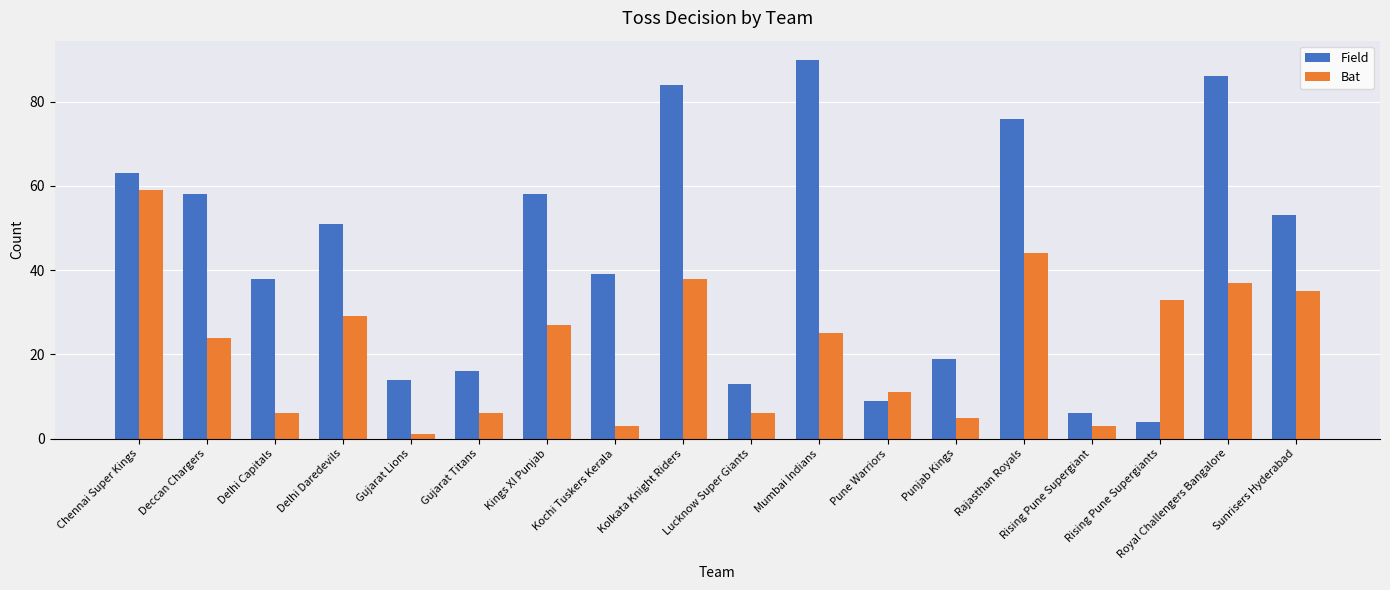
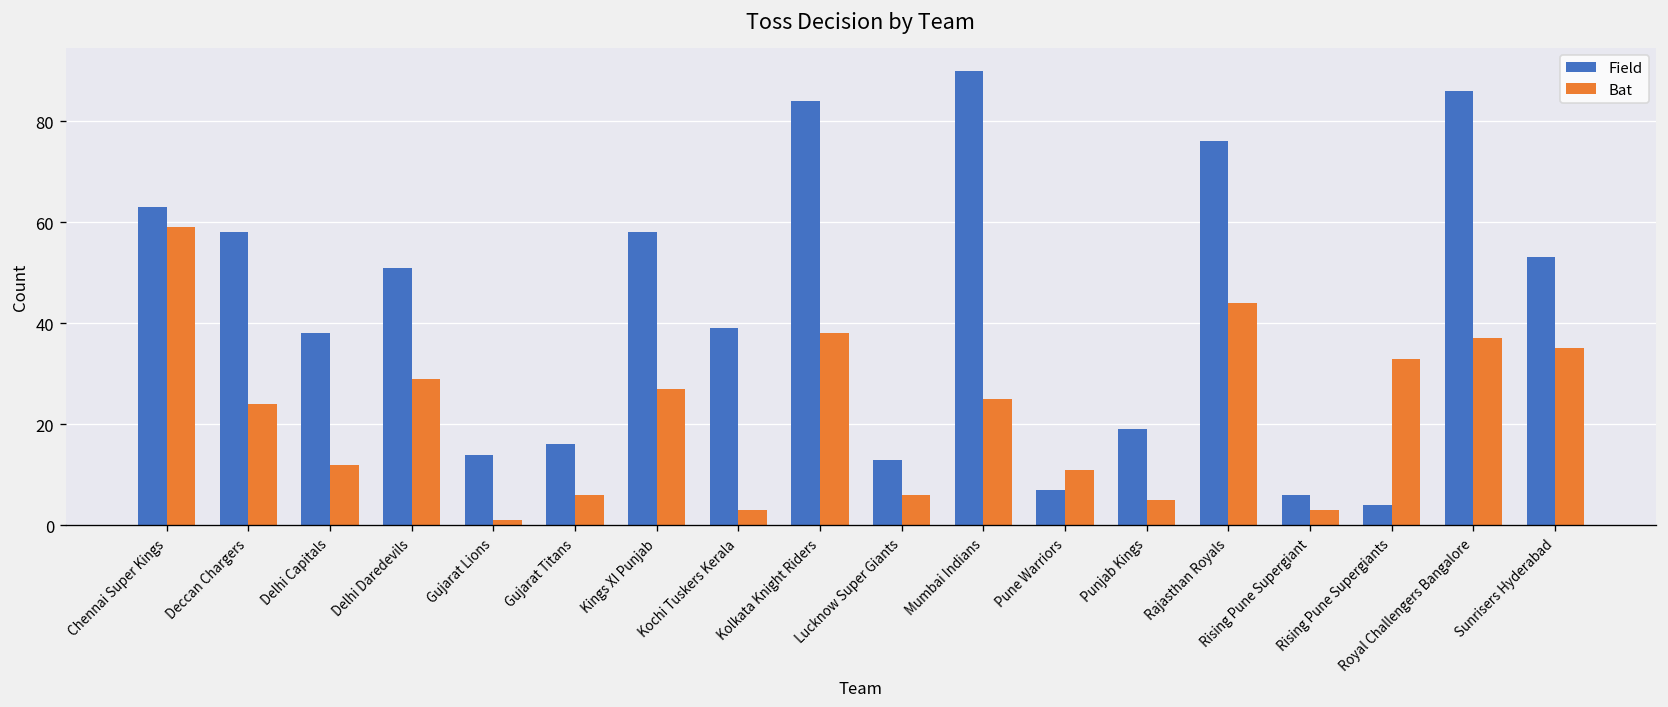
  {
    "Field": {
      "Chennai Super Kings": 63,
      "Deccan Chargers": 58,
      "Delhi Capitals": 38,
      "Delhi Daredevils": 51,
      "Gujarat Lions": 14,
      "Gujarat Titans": 16,
      "Kings XI Punjab": 58,
      "Kochi Tuskers Kerala": 39,
      "Kolkata Knight Riders": 84,
      "Lucknow Super Giants": 13,
      "Mumbai Indians": 90,
-     "Pune Warriors": 9,
+     "Pune Warriors": 7,
      "Punjab Kings": 19,
      "Rajasthan Royals": 76,
      "Rising Pune Supergiant": 6,
      "Rising Pune Supergiants": 4,
      "Royal Challengers Bangalore": 86,
      "Sunrisers Hyderabad": 53
    },
    "Bat": {
      "Chennai Super Kings": 59,
      "Deccan Chargers": 24,
-     "Delhi Capitals": 6,
+     "Delhi Capitals": 12,
      "Delhi Daredevils": 29,
      "Gujarat Lions": 1,
      "Gujarat Titans": 6,
      "Kings XI Punjab": 27,
      "Kochi Tuskers Kerala": 3,
      "Kolkata Knight Riders": 38,
      "Lucknow Super Giants": 6,
      "Mumbai Indians": 25,
      "Pune Warriors": 11,
      "Punjab Kings": 5,
      "Rajasthan Royals": 44,
      "Rising Pune Supergiant": 3,
      "Rising Pune Supergiants": 33,
      "Royal Challengers Bangalore": 37,
      "Sunrisers Hyderabad": 35
    }
  }
